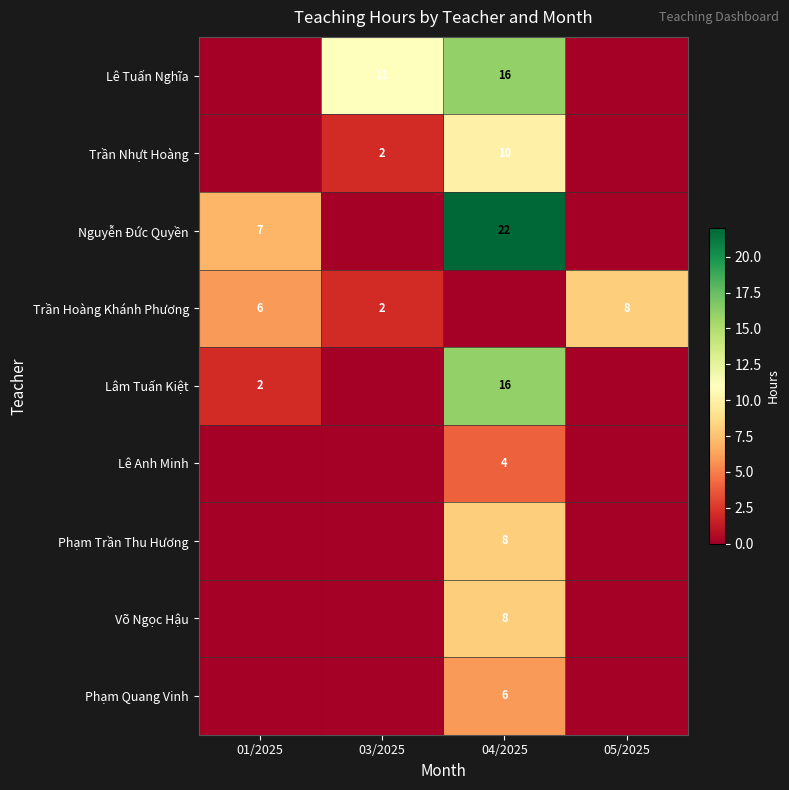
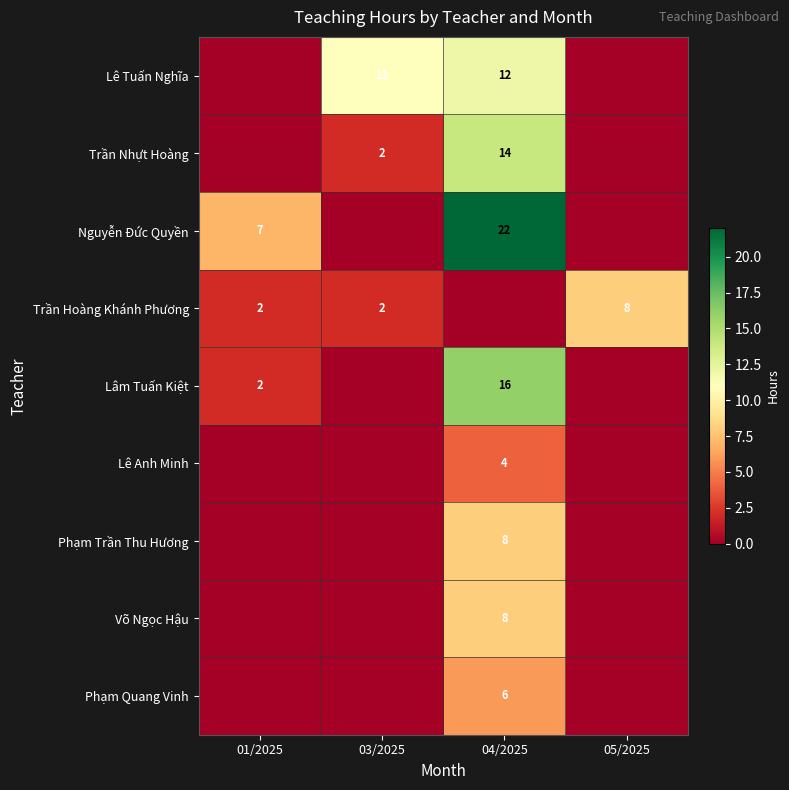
  {
    "Lê Tuấn Nghĩa": {
      "03/2025": 11,
-     "04/2025": 16
+     "04/2025": 12
    },
    "Trần Nhựt Hoàng": {
      "03/2025": 2,
-     "04/2025": 10
+     "04/2025": 14
    },
    "Nguyễn Đức Quyền": {
      "01/2025": 7,
      "04/2025": 22
    },
    "Trần Hoàng Khánh Phương": {
-     "01/2025": 6,
+     "01/2025": 2,
      "03/2025": 2,
      "05/2025": 8
    },
    "Lâm Tuấn Kiệt": {
      "01/2025": 2,
      "04/2025": 16
    },
    "Lê Anh Minh": {
      "04/2025": 4
    },
    "Phạm Trần Thu Hương": {
      "04/2025": 8
    },
    "Võ Ngọc Hậu": {
      "04/2025": 8
    },
    "Phạm Quang Vinh": {
      "04/2025": 6
    }
  }
